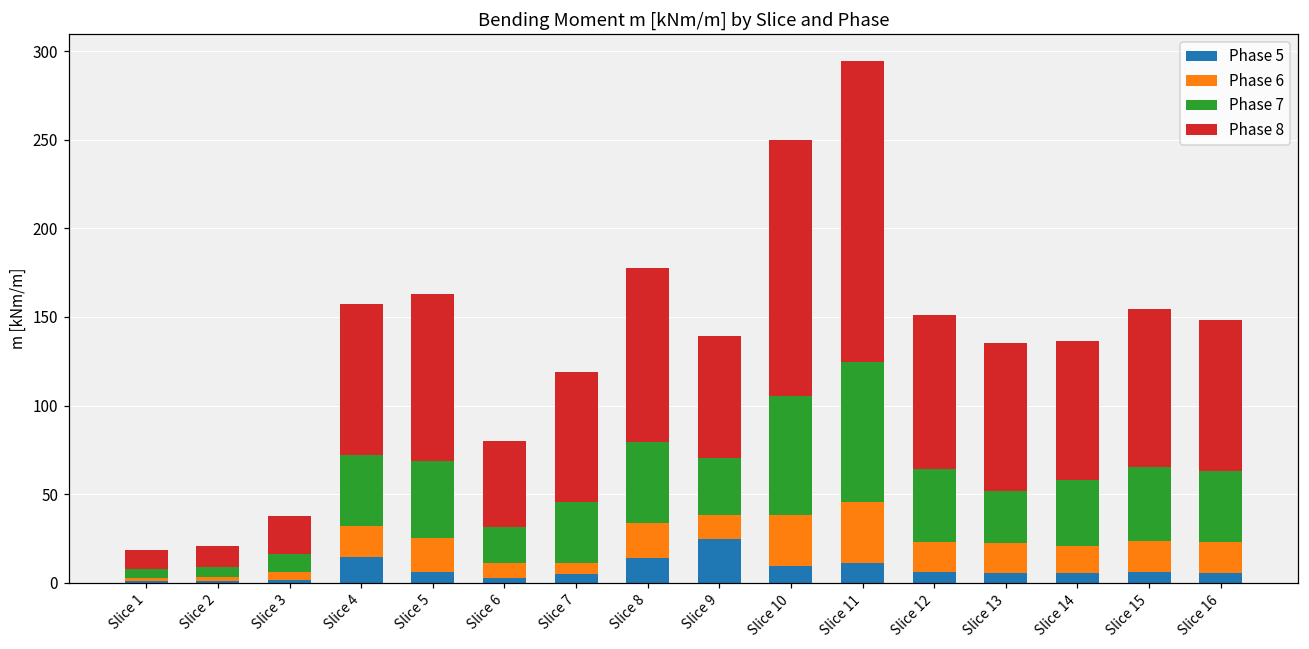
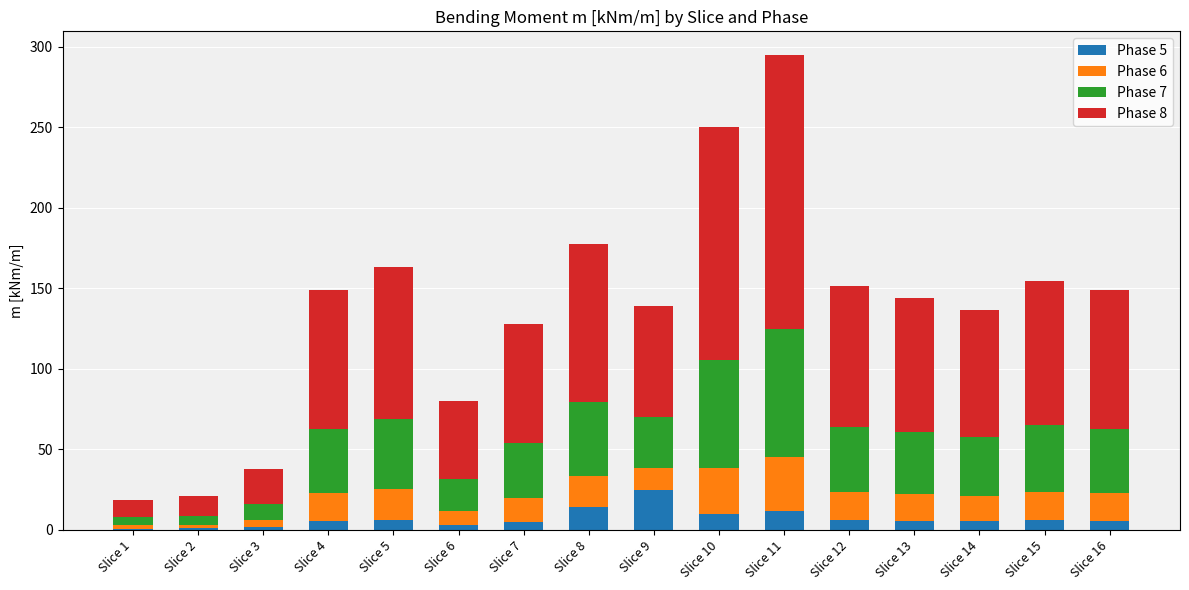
  {
    "Phase 5": {
-     "Slice 4": 15,
+     "Slice 4": 6,
      "Slice 5": 6,
      "Slice 6": 3,
      "Slice 7": 5,
      "Slice 8": 14,
      "Slice 9": 24,
      "Slice 10": 10,
      "Slice 11": 11,
      "Slice 12": 6,
      "Slice 13": 6,
      "Slice 14": 5,
      "Slice 15": 6,
      "Slice 16": 6
    },
    "Phase 6": {
      "Slice 1": 2,
      "Slice 2": 2,
      "Slice 3": 4,
      "Slice 4": 17,
      "Slice 5": 19,
      "Slice 6": 9,
-     "Slice 7": 6,
+     "Slice 7": 15,
      "Slice 8": 20,
      "Slice 9": 14,
      "Slice 10": 29,
      "Slice 11": 34,
      "Slice 12": 17,
      "Slice 13": 17,
      "Slice 14": 16,
      "Slice 15": 18,
      "Slice 16": 17
    },
    "Phase 7": {
      "Slice 1": 5,
      "Slice 2": 6,
      "Slice 3": 10,
      "Slice 4": 40,
      "Slice 5": 44,
      "Slice 6": 20,
      "Slice 7": 34,
      "Slice 8": 46,
      "Slice 9": 32,
      "Slice 10": 67,
      "Slice 11": 79,
      "Slice 12": 41,
-     "Slice 13": 30,
+     "Slice 13": 39,
      "Slice 14": 37,
      "Slice 15": 42,
      "Slice 16": 40
    },
    "Phase 8": {
      "Slice 1": 11,
      "Slice 2": 12,
      "Slice 3": 22,
      "Slice 4": 86,
      "Slice 5": 94,
      "Slice 6": 48,
      "Slice 7": 74,
      "Slice 8": 98,
      "Slice 9": 69,
      "Slice 10": 144,
      "Slice 11": 170,
      "Slice 12": 87,
      "Slice 13": 83,
      "Slice 14": 79,
      "Slice 15": 89,
      "Slice 16": 86
    }
  }
